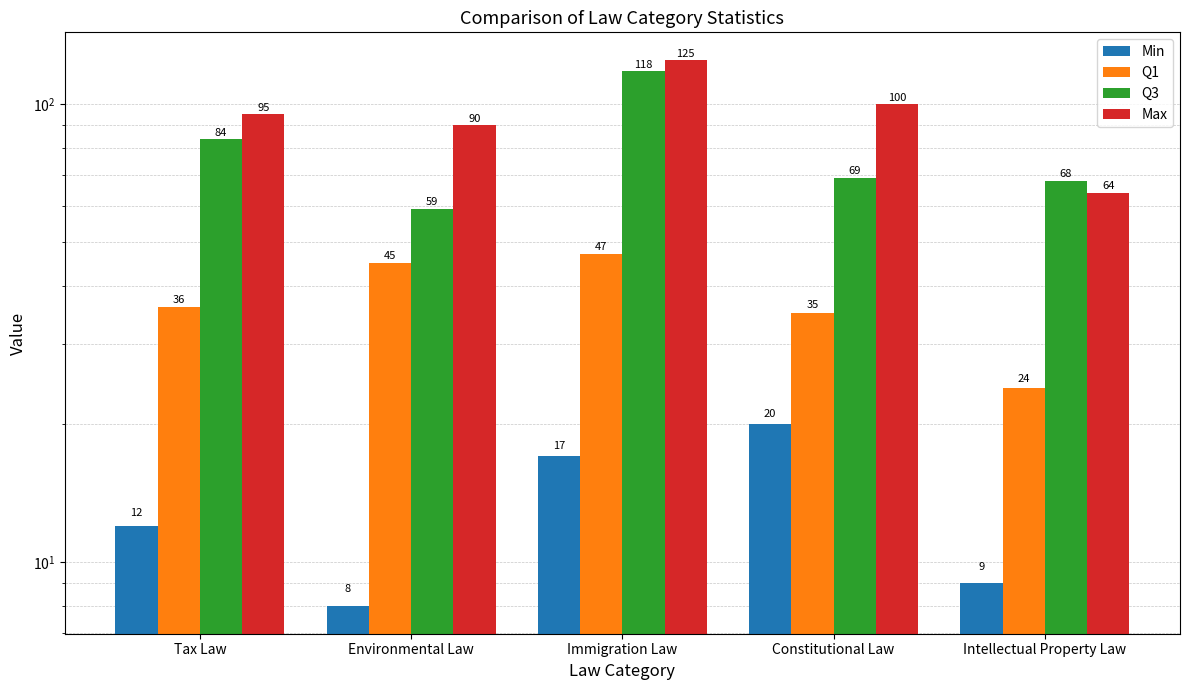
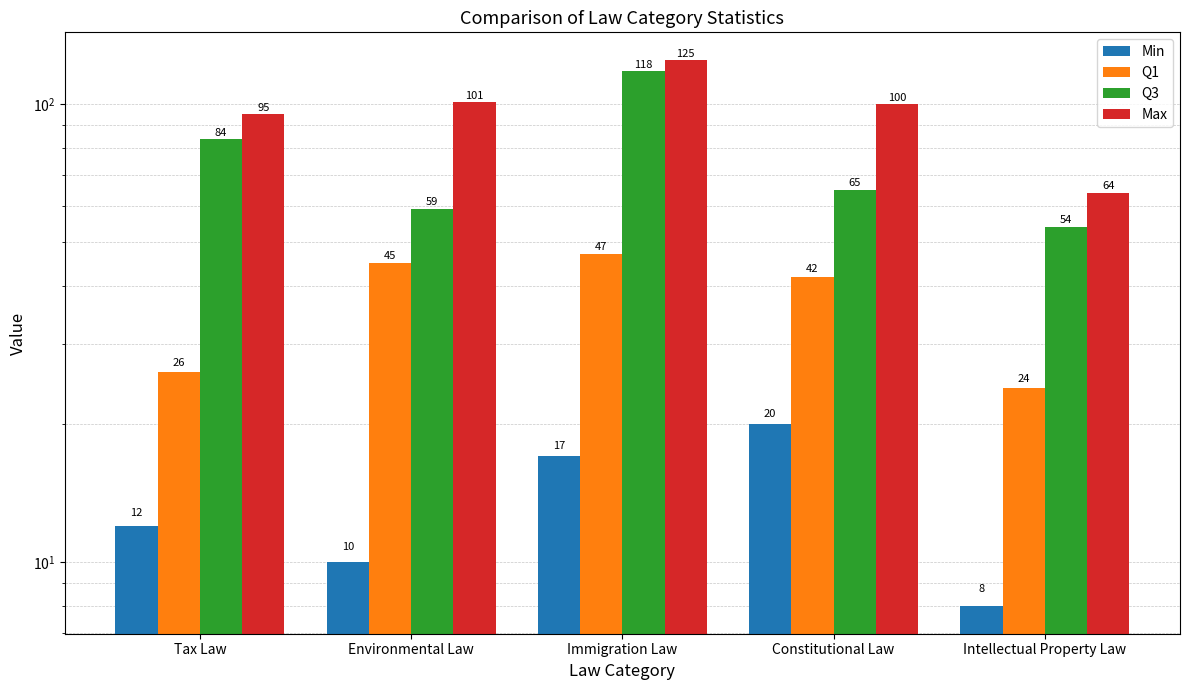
  {
    "Min": {
      "Tax Law": 12,
-     "Environmental Law": 8,
+     "Environmental Law": 10,
      "Immigration Law": 17,
      "Constitutional Law": 20,
-     "Intellectual Property Law": 9
+     "Intellectual Property Law": 8
    },
    "Q1": {
-     "Tax Law": 36,
+     "Tax Law": 26,
      "Environmental Law": 45,
      "Immigration Law": 47,
-     "Constitutional Law": 35,
+     "Constitutional Law": 42,
      "Intellectual Property Law": 24
    },
    "Q3": {
      "Tax Law": 84,
      "Environmental Law": 59,
      "Immigration Law": 118,
-     "Constitutional Law": 69,
-     "Intellectual Property Law": 68
+     "Constitutional Law": 65,
+     "Intellectual Property Law": 54
    },
    "Max": {
      "Tax Law": 95,
-     "Environmental Law": 90,
+     "Environmental Law": 101,
      "Immigration Law": 125,
      "Constitutional Law": 100,
      "Intellectual Property Law": 64
    }
  }
